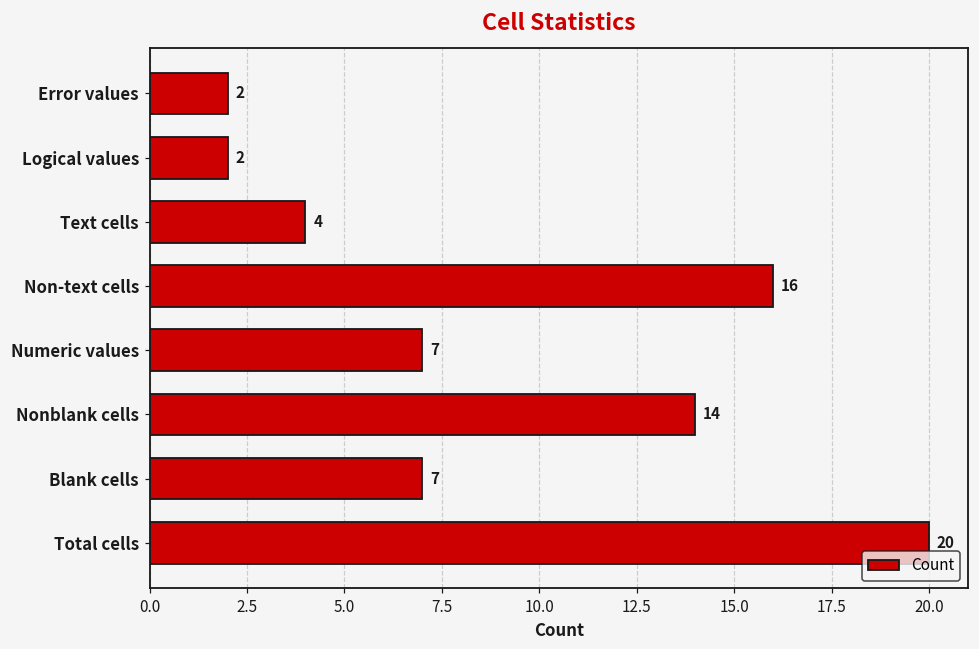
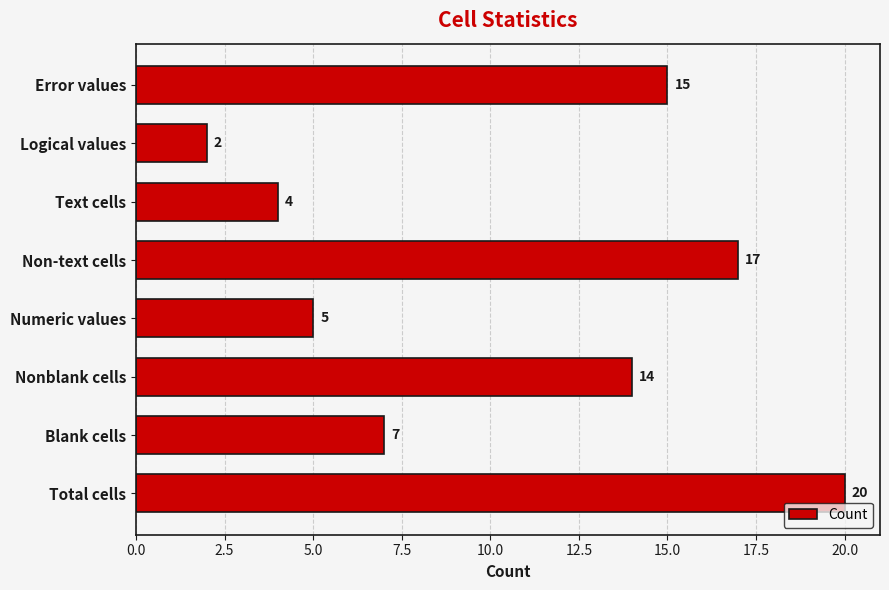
  {
-   "Error values": 2,
+   "Error values": 15,
    "Logical values": 2,
    "Text cells": 4,
-   "Non-text cells": 16,
-   "Numeric values": 7,
+   "Non-text cells": 17,
+   "Numeric values": 5,
    "Nonblank cells": 14,
    "Blank cells": 7,
    "Total cells": 20
  }
